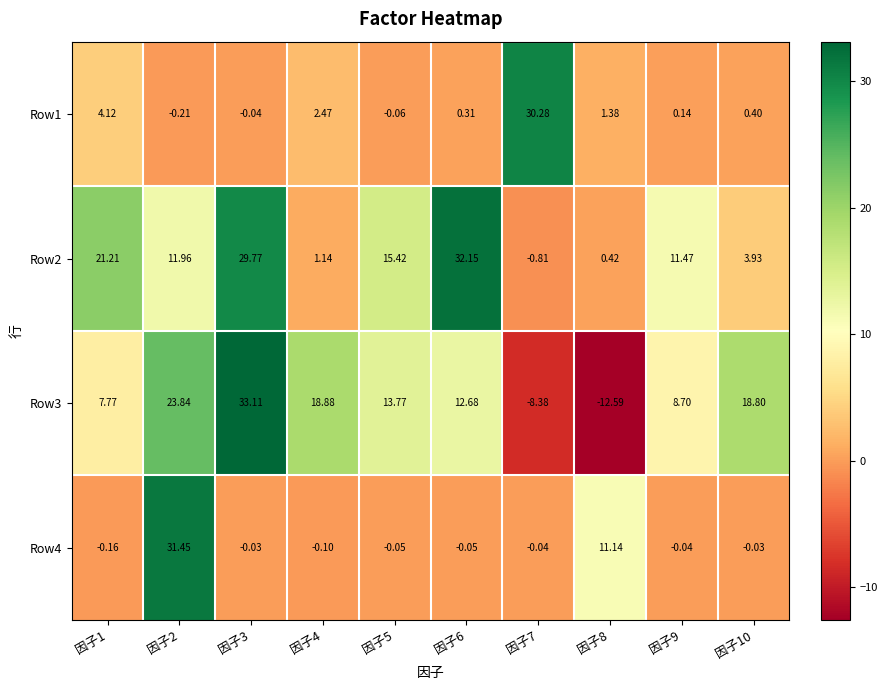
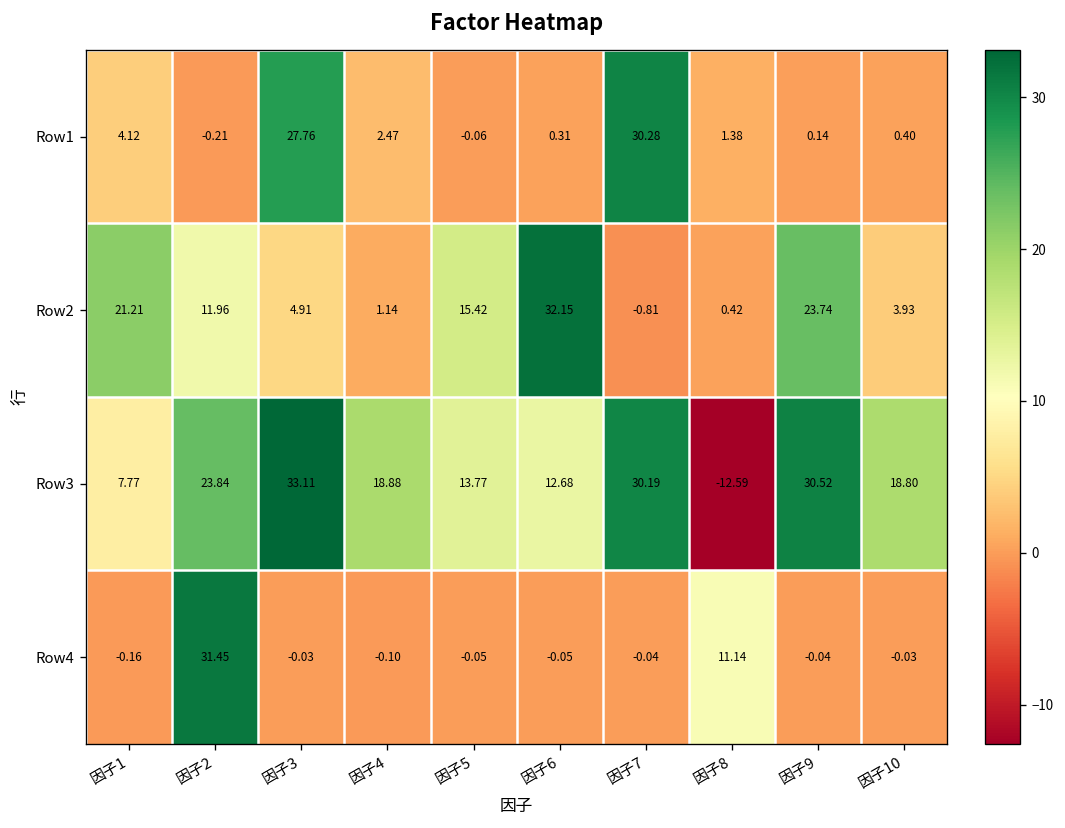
  {
    "Row1": {
      "因子1": 4.12,
      "因子2": -0.21,
-     "因子3": -0.04,
+     "因子3": 27.76,
      "因子4": 2.47,
      "因子5": -0.06,
      "因子6": 0.31,
      "因子7": 30.28,
      "因子8": 1.38,
      "因子9": 0.14,
      "因子10": 0.40
    },
    "Row2": {
      "因子1": 21.21,
      "因子2": 11.96,
-     "因子3": 29.77,
+     "因子3": 4.91,
      "因子4": 1.14,
      "因子5": 15.42,
      "因子6": 32.15,
      "因子7": -0.81,
      "因子8": 0.42,
-     "因子9": 11.47,
+     "因子9": 23.74,
      "因子10": 3.93
    },
    "Row3": {
      "因子1": 7.77,
      "因子2": 23.84,
      "因子3": 33.11,
      "因子4": 18.88,
      "因子5": 13.77,
      "因子6": 12.68,
-     "因子7": -8.38,
+     "因子7": 30.19,
      "因子8": -12.59,
-     "因子9": 8.70,
+     "因子9": 30.52,
      "因子10": 18.80
    },
    "Row4": {
      "因子1": -0.16,
      "因子2": 31.45,
      "因子3": -0.03,
      "因子4": -0.10,
      "因子5": -0.05,
      "因子6": -0.05,
      "因子7": -0.04,
      "因子8": 11.14,
      "因子9": -0.04,
      "因子10": -0.03
    }
  }
